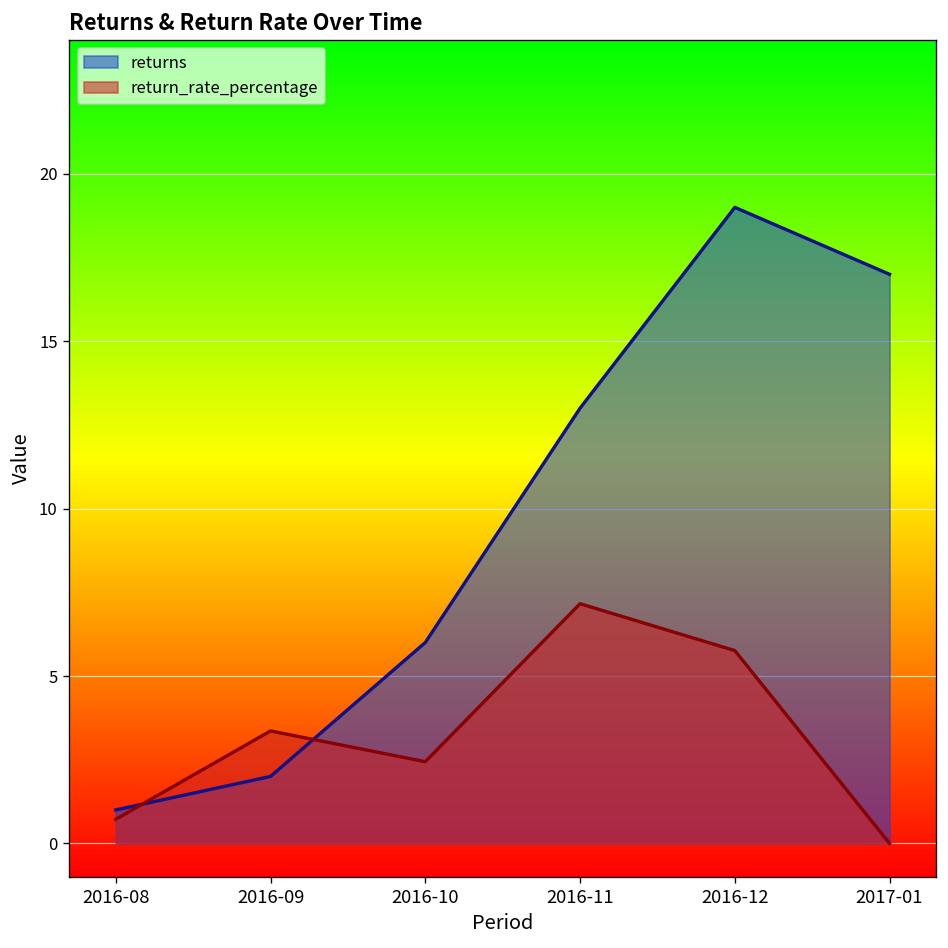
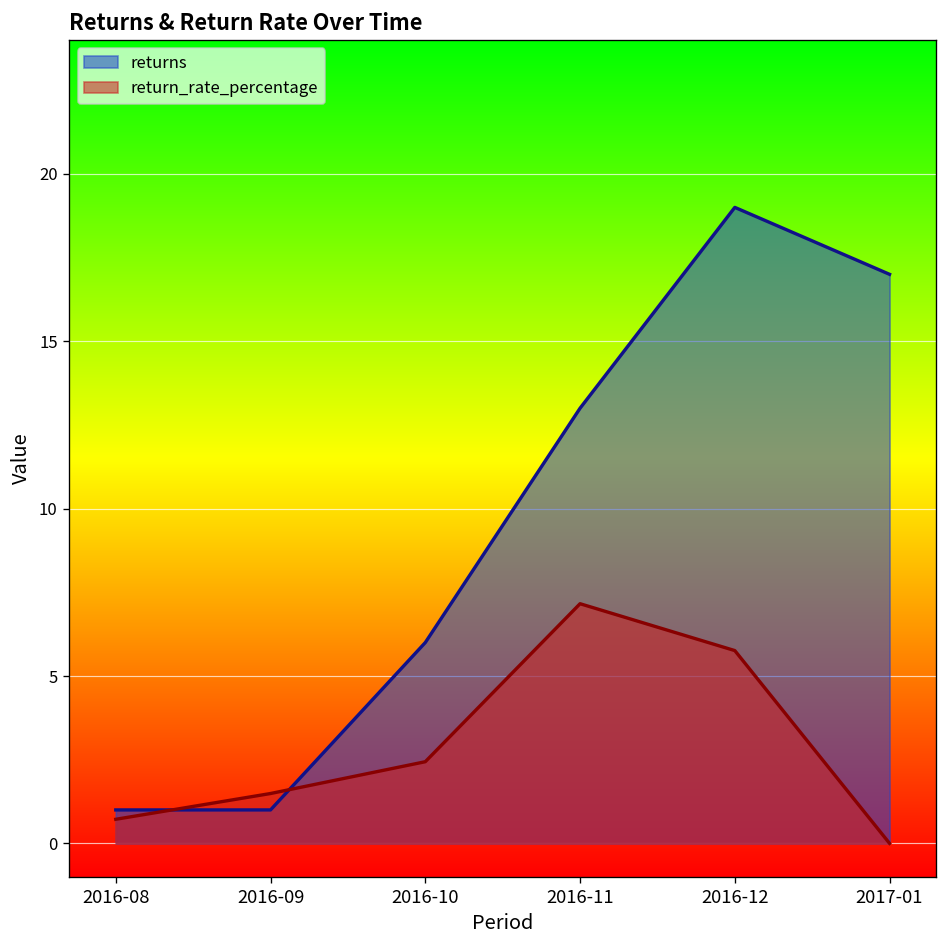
  {
    "returns": {
      "2016-08": 1,
-     "2016-09": 2,
+     "2016-09": 1,
      "2016-10": 6,
      "2016-11": 13,
      "2016-12": 19,
      "2017-01": 17
    },
    "return_rate_percentage": {
      "2016-08": 0.7,
-     "2016-09": 3.4,
+     "2016-09": 1.5,
      "2016-10": 2.4,
      "2016-11": 7.2,
      "2016-12": 5.8,
      "2017-01": 0.0
    }
  }
